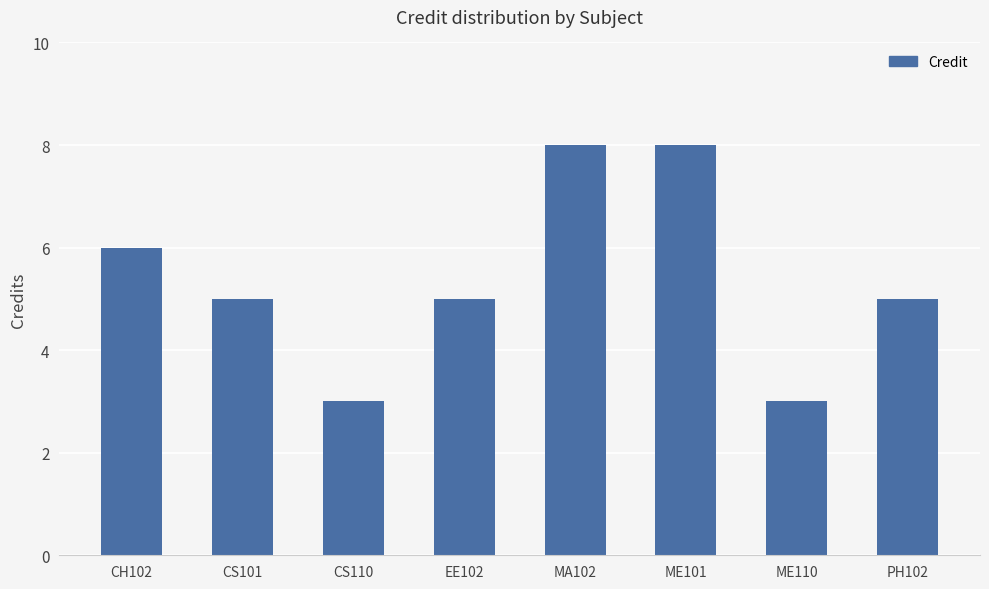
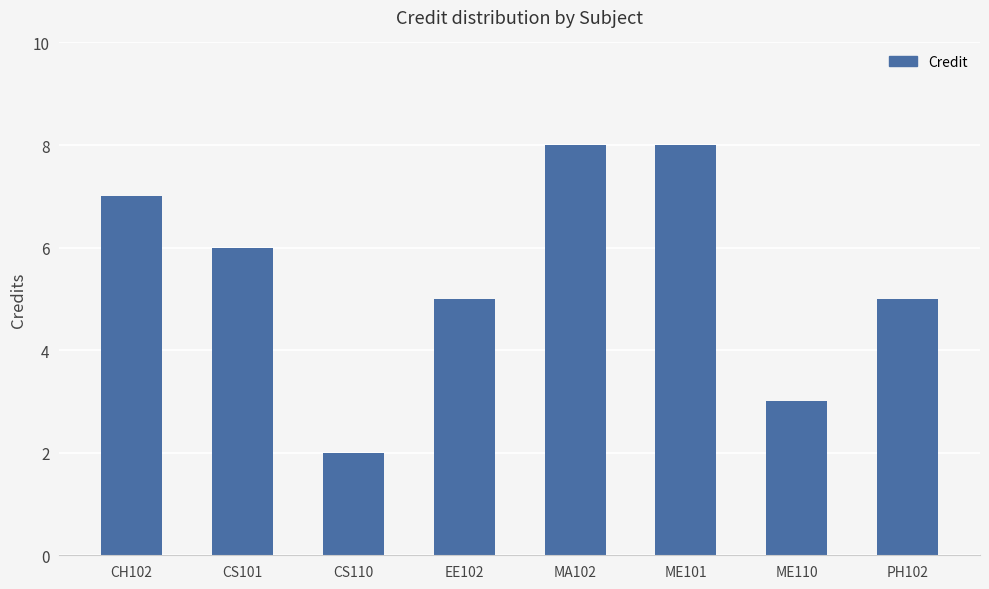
  {
-   "CH102": 6,
-   "CS101": 5,
-   "CS110": 3,
+   "CH102": 7,
+   "CS101": 6,
+   "CS110": 2,
    "EE102": 5,
    "MA102": 8,
    "ME101": 8,
    "ME110": 3,
    "PH102": 5
  }
